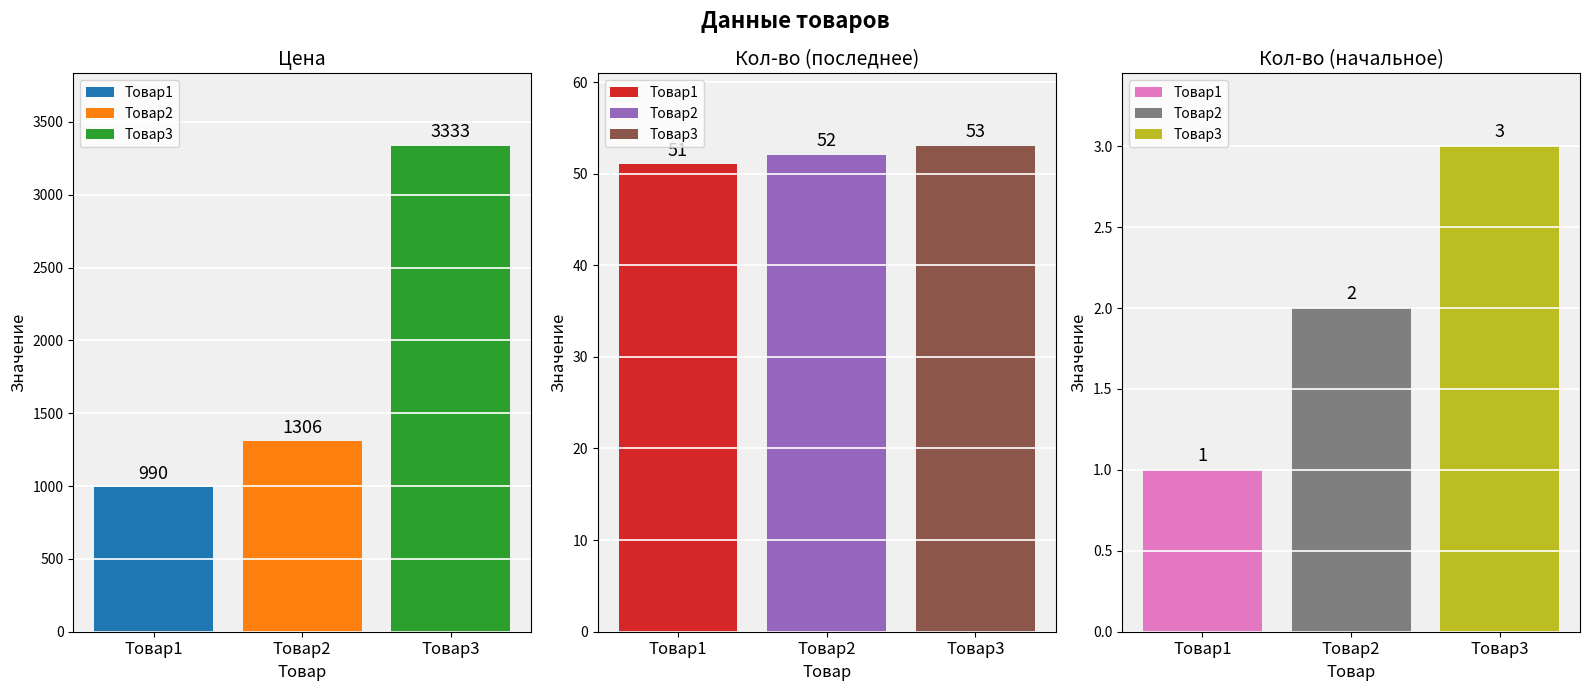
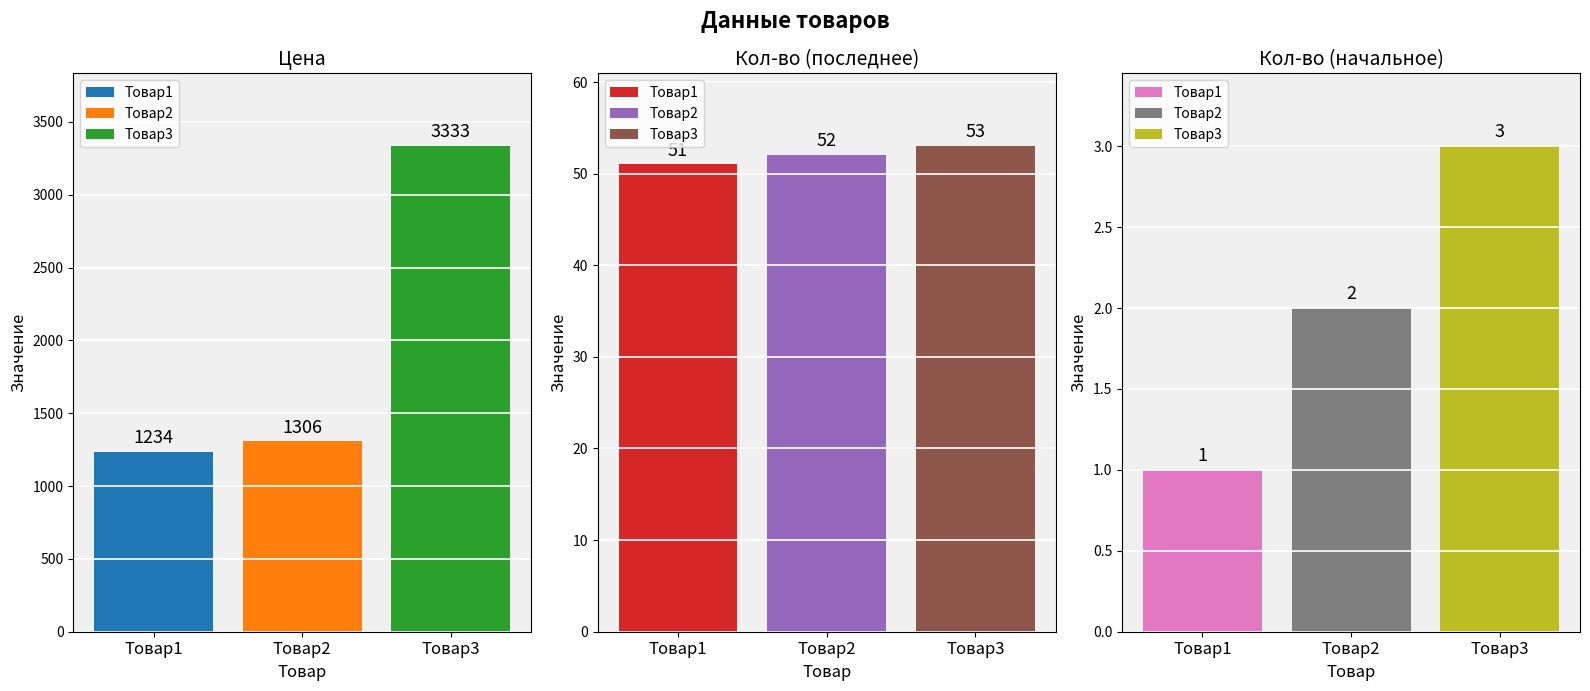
  {
    "Цена": {
-     "Товар1": 990,
+     "Товар1": 1234,
      "Товар2": 1306,
      "Товар3": 3333
    },
    "Кол-во (последнее)": {
      "Товар2": 52,
      "Товар3": 53
    },
    "Кол-во (начальное)": {
      "Товар1": 1,
      "Товар2": 2,
      "Товар3": 3
    }
  }
